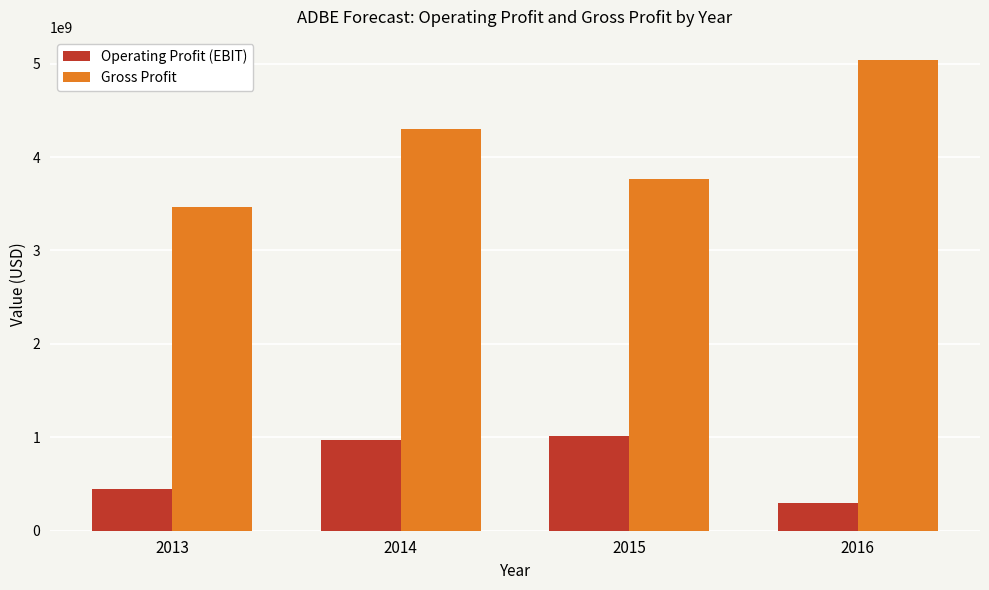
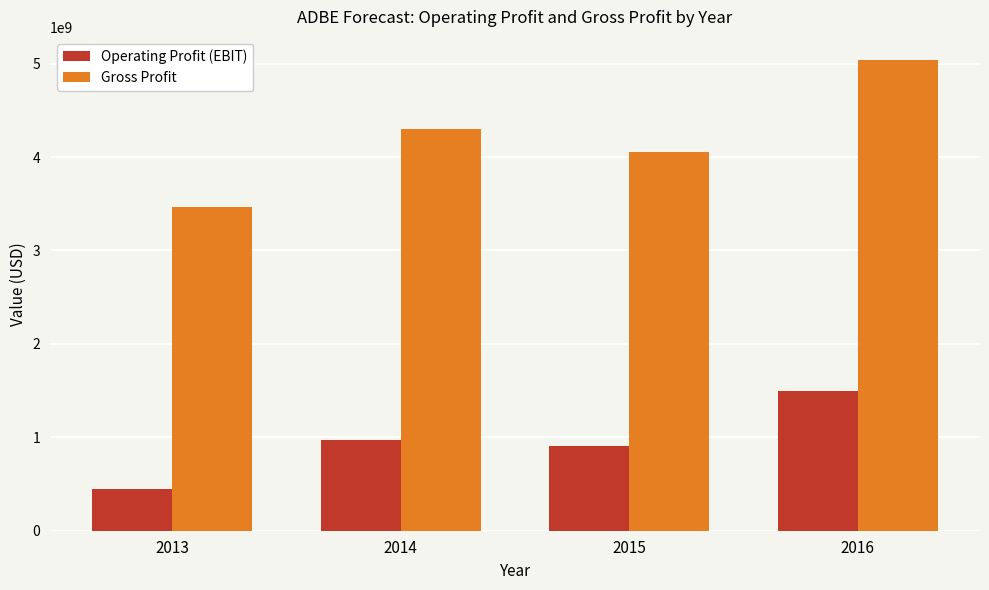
  {
    "Operating Profit (EBIT)": {
      "2013": 400000000,
      "2014": 1000000000,
-     "2015": 1000000000,
-     "2016": 300000000
+     "2015": 900000000,
+     "2016": 1500000000
    },
    "Gross Profit": {
      "2013": 3500000000,
      "2014": 4300000000,
-     "2015": 3800000000,
+     "2015": 4100000000,
      "2016": 5000000000
    }
  }
